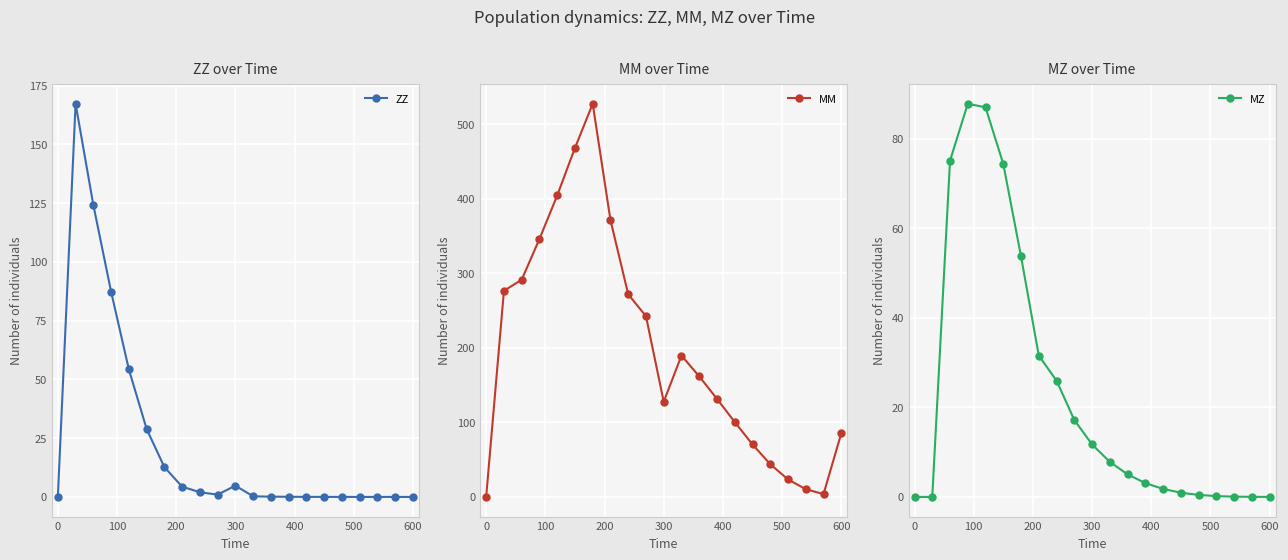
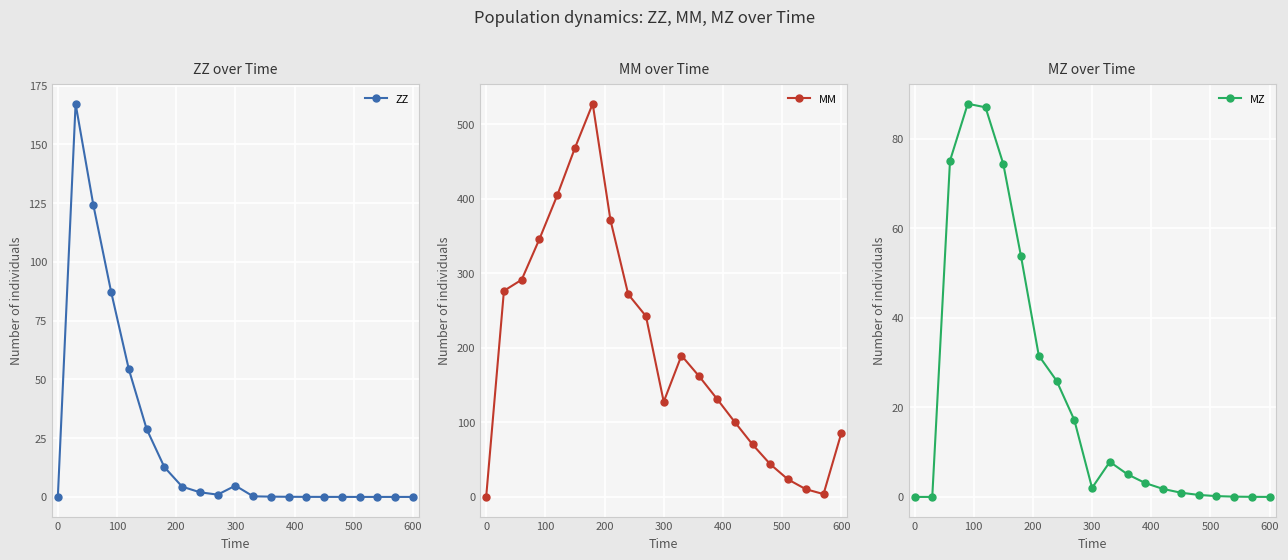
  {
    "ZZ over Time": {
      "0": 0,
      "300": 5,
      "600": 0
    },
    "MM over Time": {
      "0": 0,
      "300": 130,
      "600": 90
    },
    "MZ over Time": {
      "0": 0,
-     "300": 12,
+     "300": 2,
      "600": 0
    }
  }
